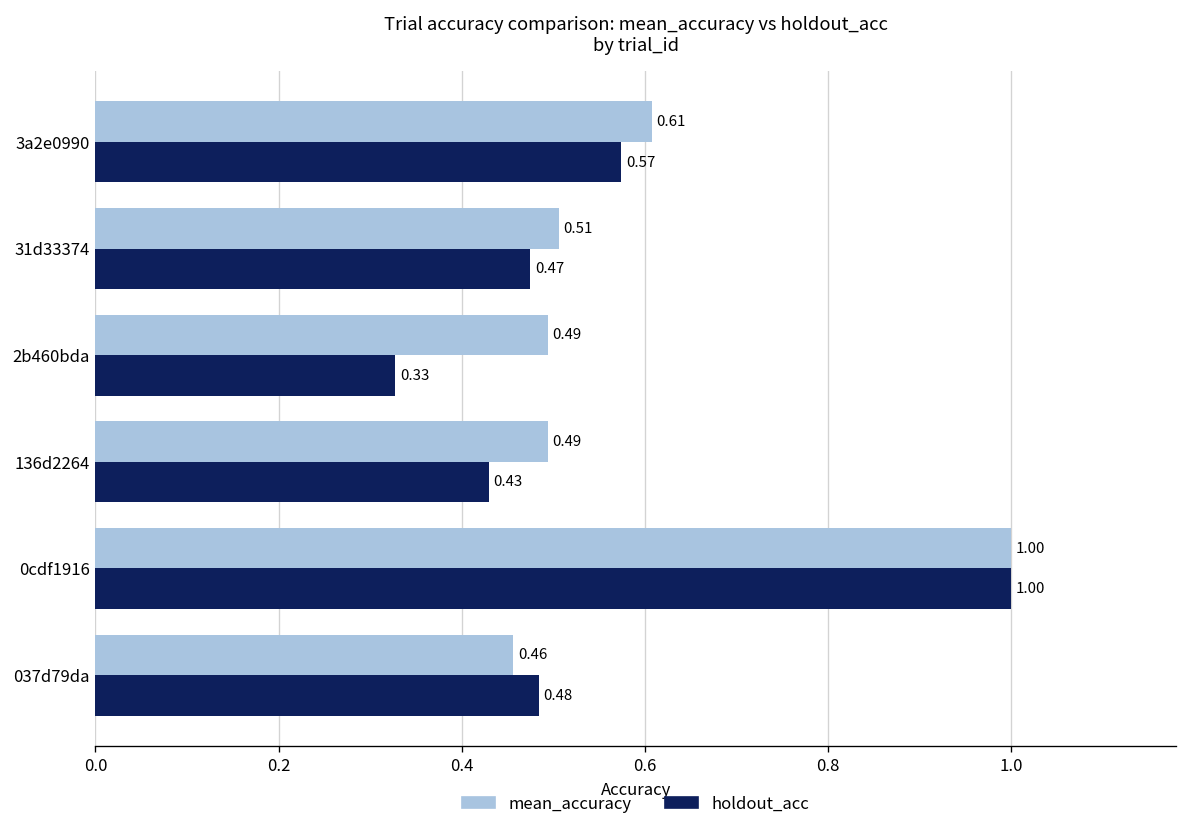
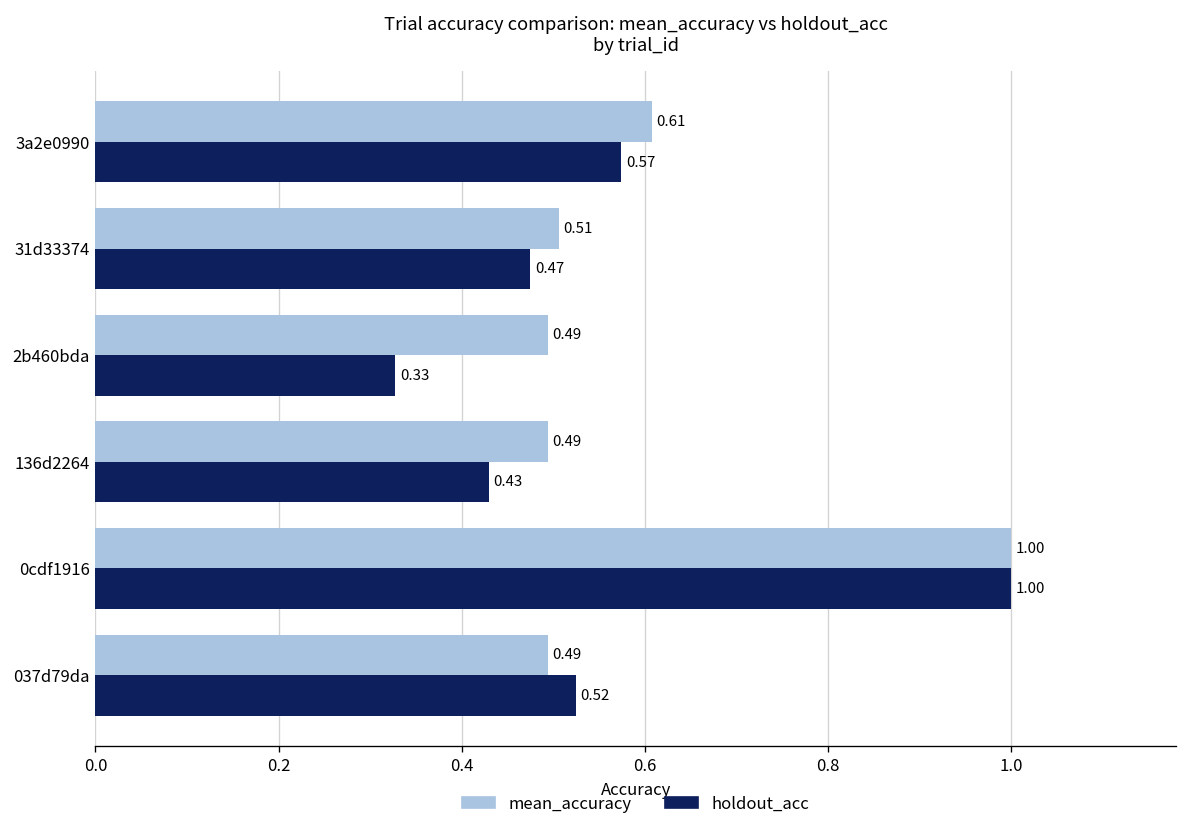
  {
    "mean_accuracy": {
      "3a2e0990": 0.61,
      "31d33374": 0.51,
      "2b460bda": 0.49,
      "136d2264": 0.49,
      "0cdf1916": 1.00,
-     "037d79da": 0.46
+     "037d79da": 0.49
    },
    "holdout_acc": {
      "3a2e0990": 0.57,
      "31d33374": 0.47,
      "2b460bda": 0.33,
      "136d2264": 0.43,
      "0cdf1916": 1.00,
-     "037d79da": 0.48
+     "037d79da": 0.52
    }
  }
